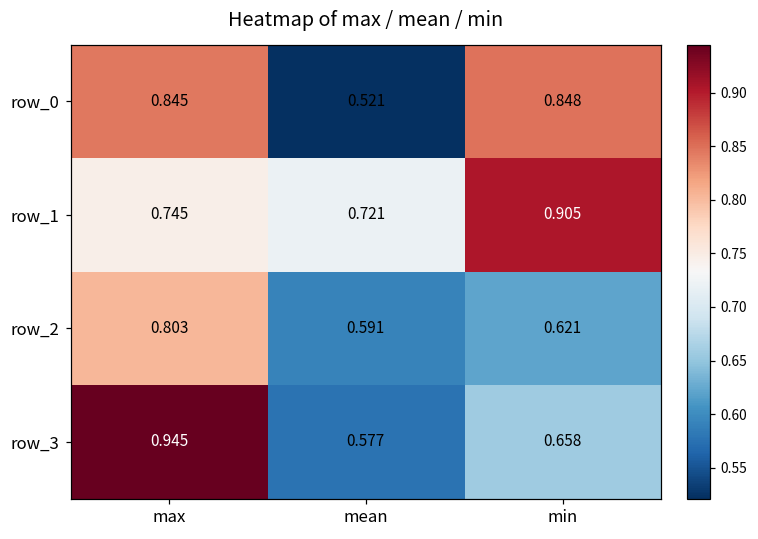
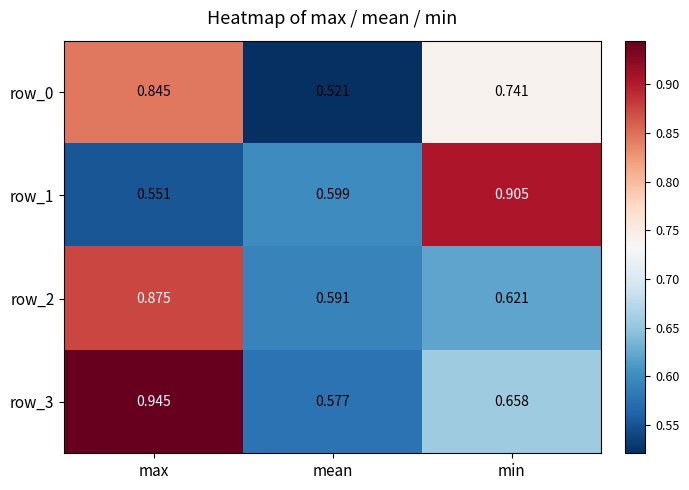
  {
    "row_0": {
      "max": 0.845,
      "mean": 0.521,
-     "min": 0.848
+     "min": 0.741
    },
    "row_1": {
-     "max": 0.745,
-     "mean": 0.721,
+     "max": 0.551,
+     "mean": 0.599,
      "min": 0.905
    },
    "row_2": {
-     "max": 0.803,
+     "max": 0.875,
      "mean": 0.591,
      "min": 0.621
    },
    "row_3": {
      "max": 0.945,
      "mean": 0.577,
      "min": 0.658
    }
  }
